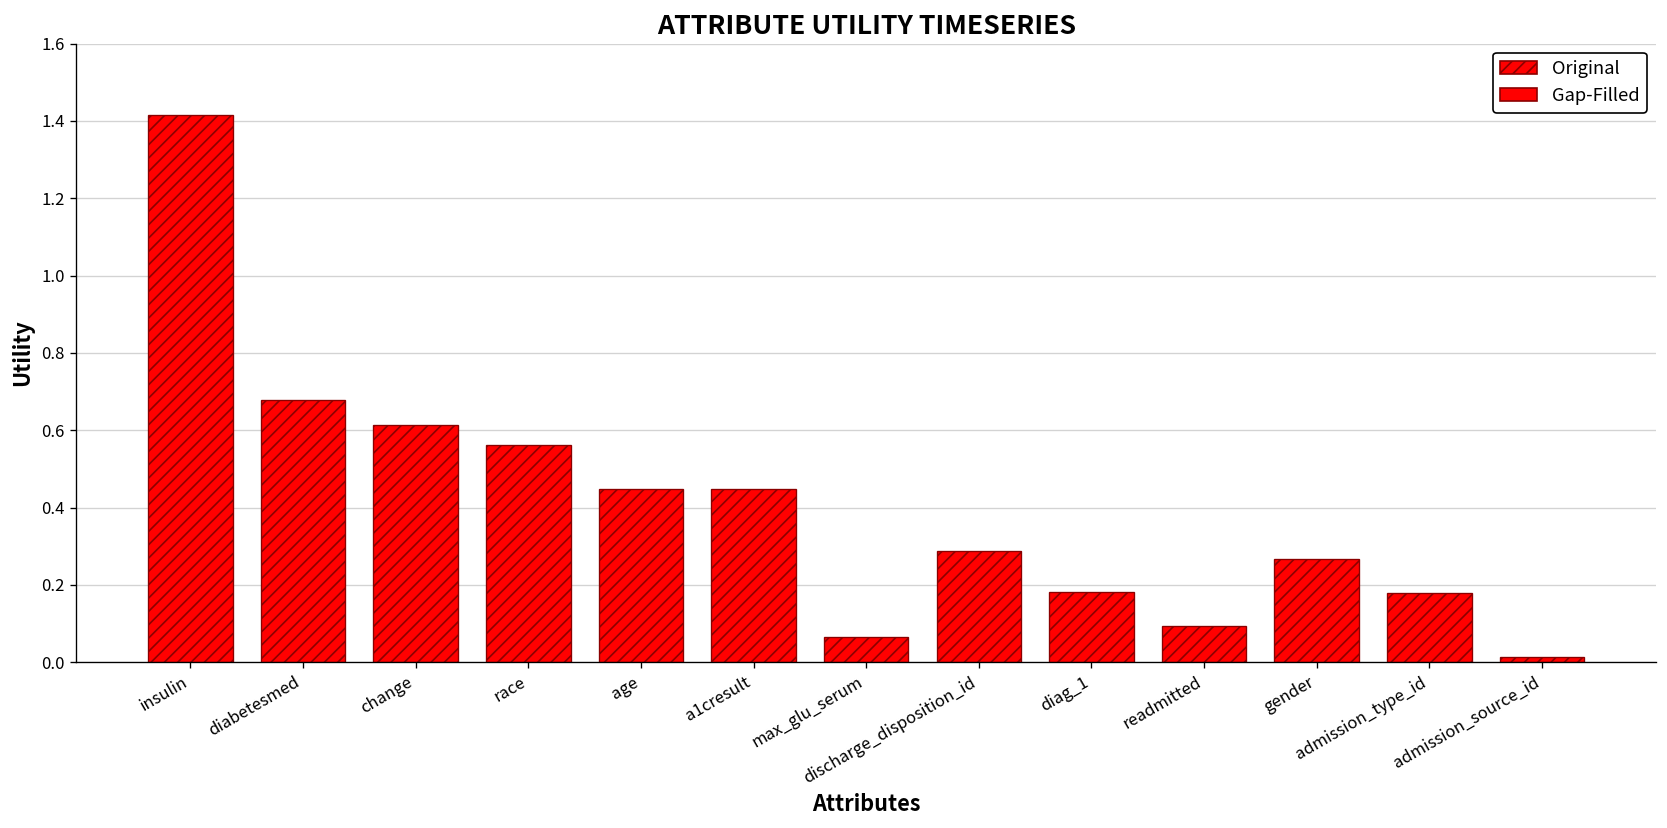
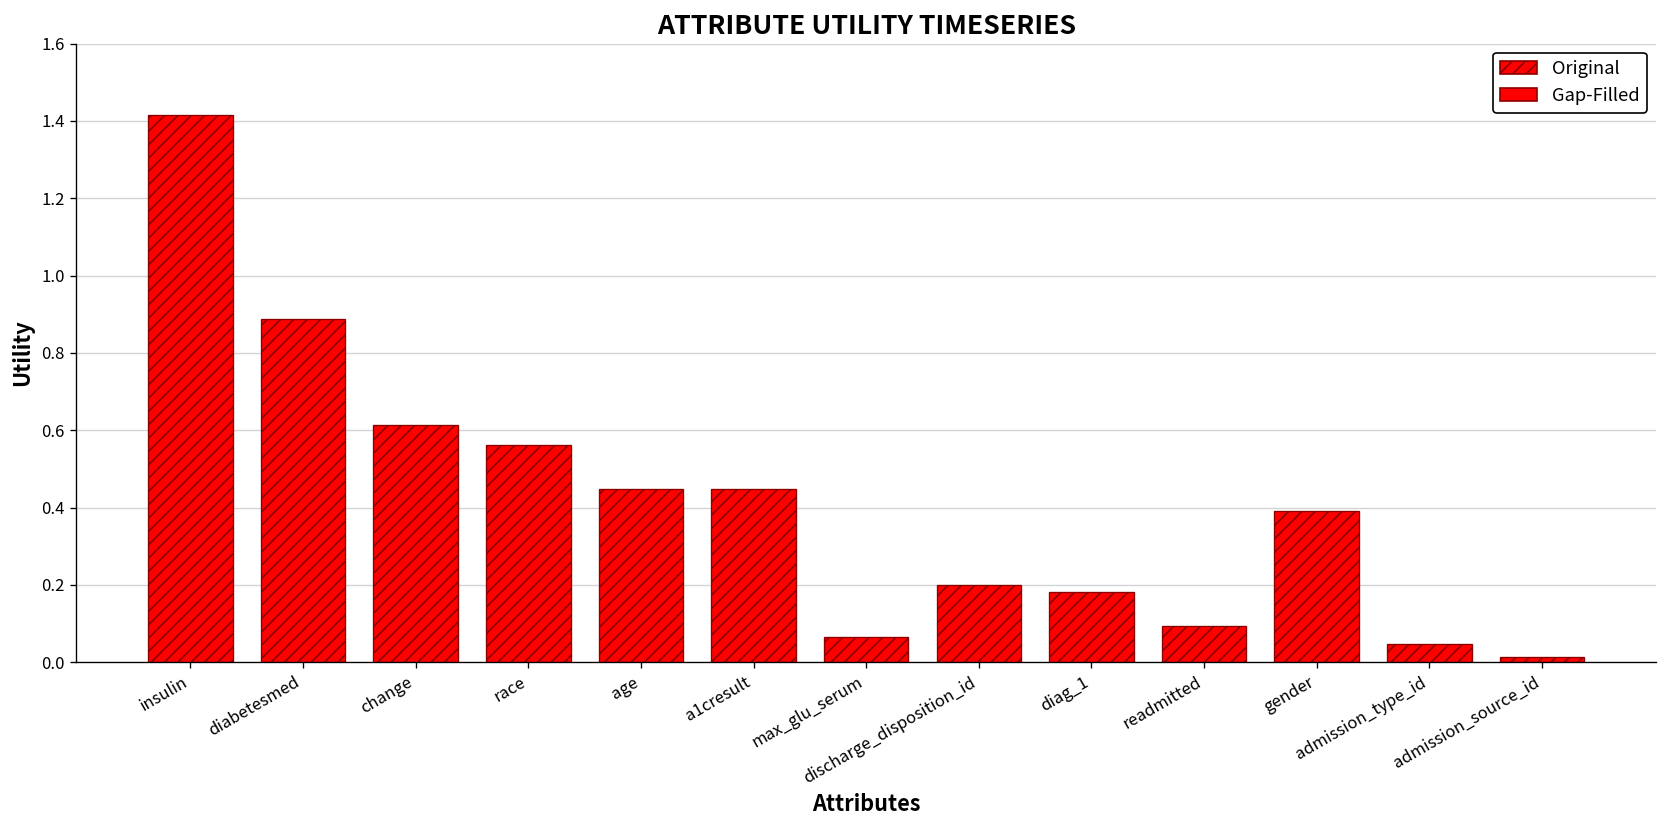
  {
    "insulin": 1.41,
-   "diabetesmed": 0.68,
+   "diabetesmed": 0.89,
    "change": 0.61,
    "race": 0.56,
    "age": 0.45,
    "a1cresult": 0.45,
    "max_glu_serum": 0.07,
-   "discharge_disposition_id": 0.29,
+   "discharge_disposition_id": 0.20,
    "diag_1": 0.18,
    "readmitted": 0.09,
-   "gender": 0.27,
-   "admission_type_id": 0.18,
+   "gender": 0.39,
+   "admission_type_id": 0.05,
    "admission_source_id": 0.01
  }
